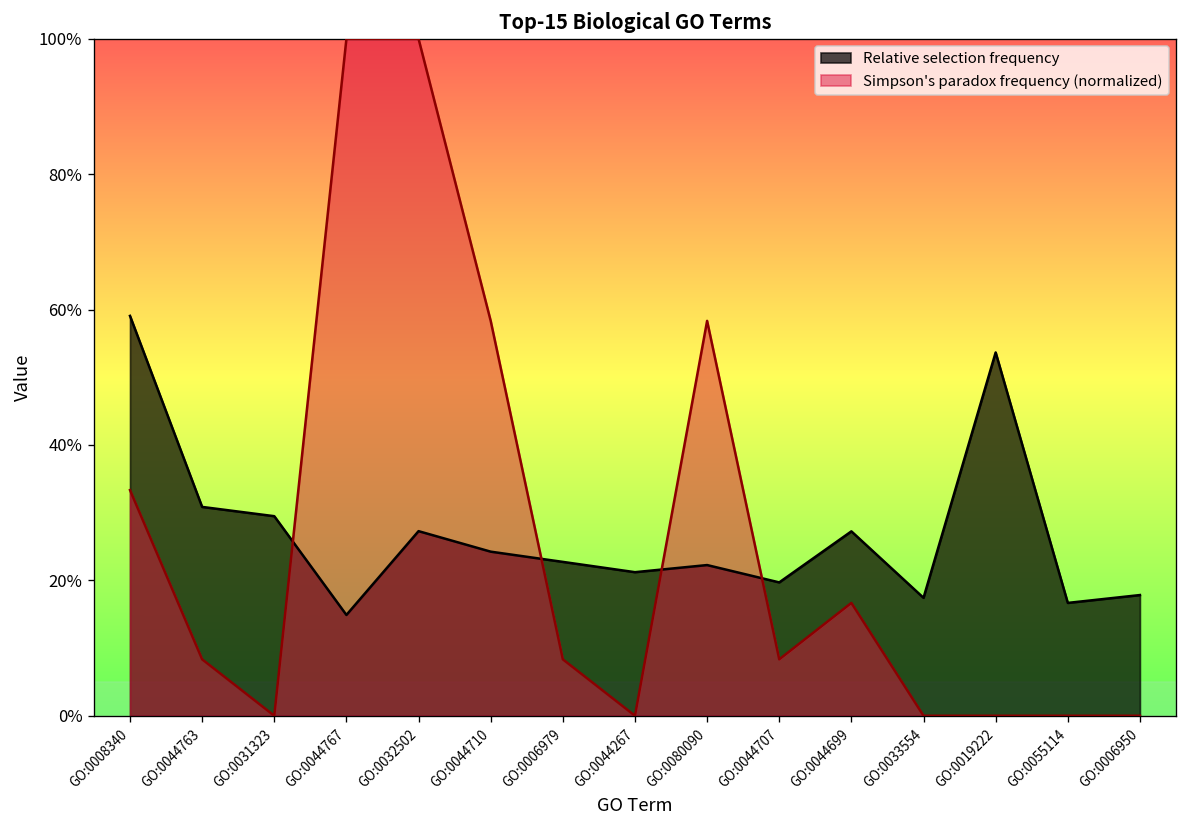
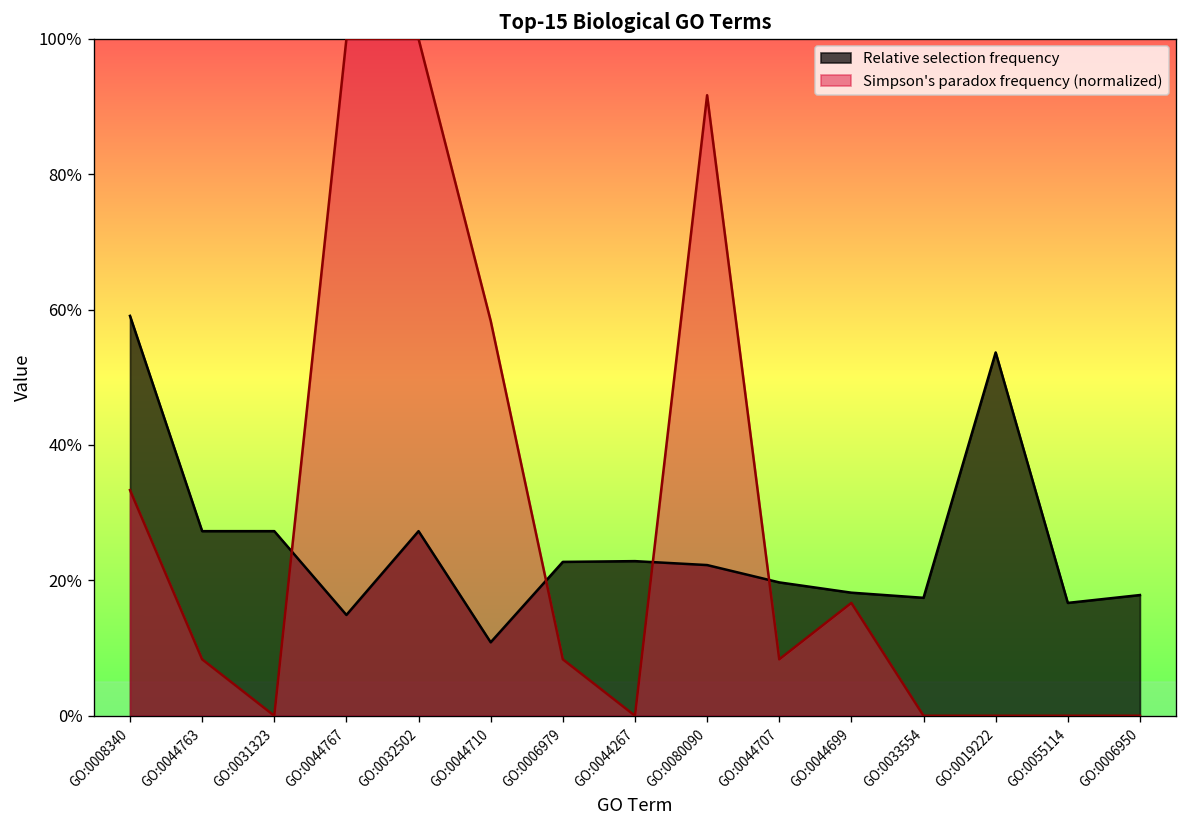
  {
    "Relative selection frequency": {
      "GO:0008340": "59%",
-     "GO:0044763": "31%",
-     "GO:0031323": "29%",
+     "GO:0044763": "27%",
+     "GO:0031323": "27%",
      "GO:0044767": "15%",
      "GO:0032502": "27%",
-     "GO:0044710": "24%",
+     "GO:0044710": "11%",
      "GO:0006979": "23%",
-     "GO:0044267": "21%",
+     "GO:0044267": "23%",
      "GO:0080090": "22%",
      "GO:0044707": "20%",
-     "GO:0044699": "27%",
+     "GO:0044699": "18%",
      "GO:0033554": "17%",
      "GO:0019222": "54%",
      "GO:0055114": "17%",
      "GO:0006950": "18%"
    },
    "Simpson's paradox frequency (normalized)": {
      "GO:0008340": "33%",
      "GO:0044763": "8%",
      "GO:0044767": "100%",
      "GO:0032502": "100%",
      "GO:0044710": "58%",
      "GO:0006979": "8%",
-     "GO:0080090": "58%",
+     "GO:0080090": "92%",
      "GO:0044707": "8%",
      "GO:0044699": "17%"
    }
  }
